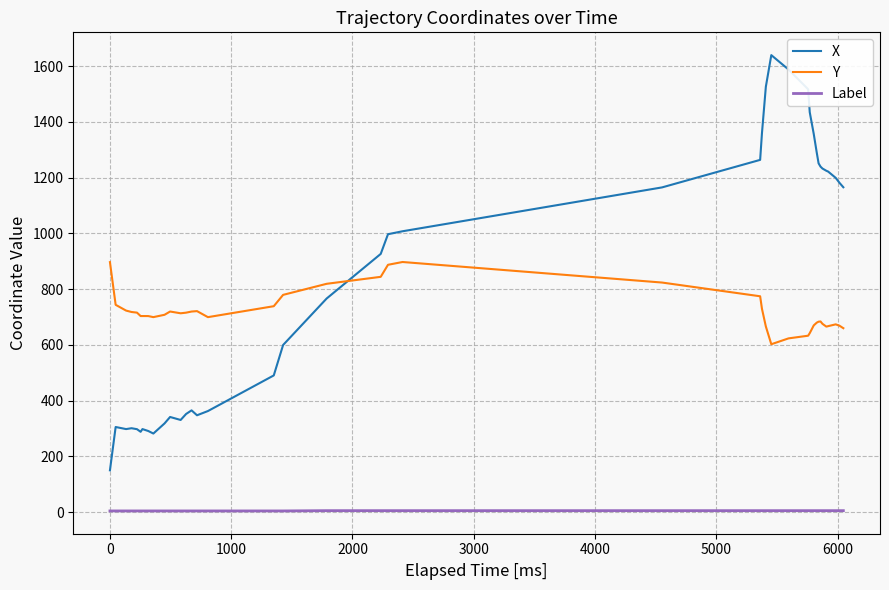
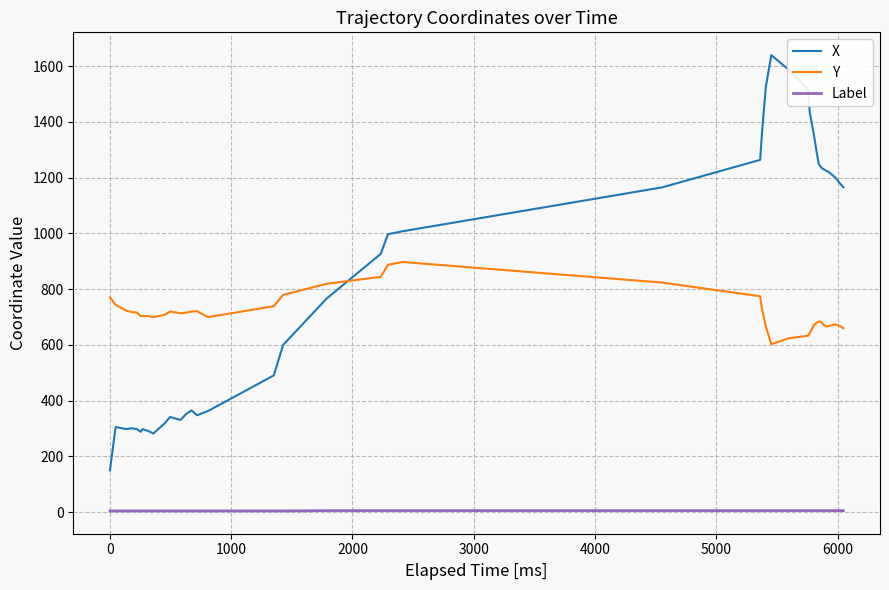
  {
    "X": {
      "0": 150
    },
    "Y": {
-     "0": 900
+     "0": 770
    },
    "Label": {
      "0": 0
    }
  }
